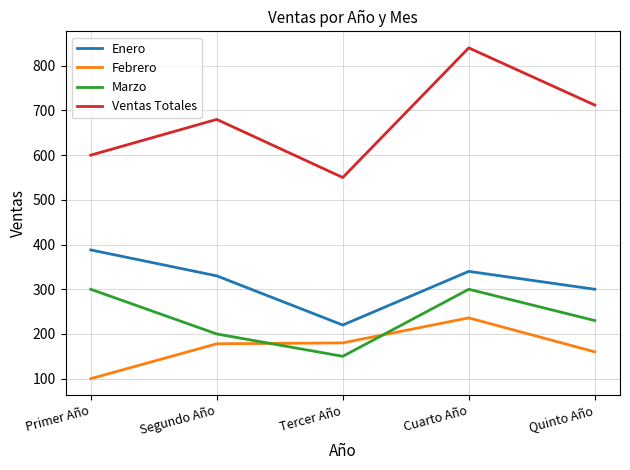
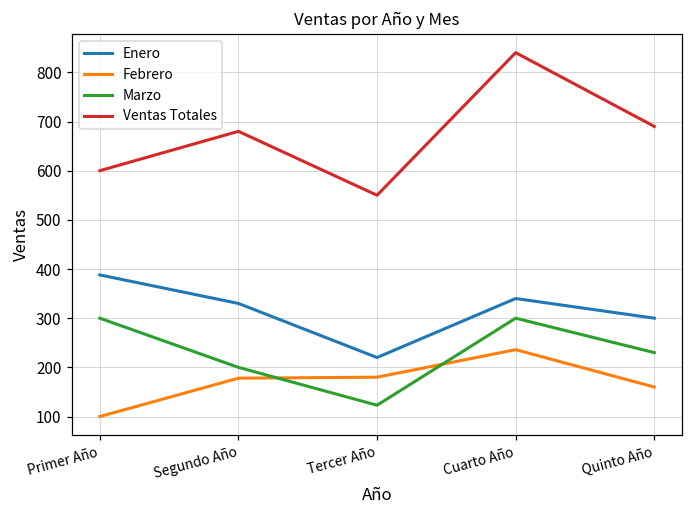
  {
    "Enero": {
      "Primer Año": 390,
      "Segundo Año": 330,
      "Tercer Año": 220,
      "Cuarto Año": 340,
      "Quinto Año": 300
    },
    "Febrero": {
      "Primer Año": 100,
      "Segundo Año": 180,
      "Tercer Año": 180,
      "Cuarto Año": 240,
      "Quinto Año": 160
    },
    "Marzo": {
      "Primer Año": 300,
      "Segundo Año": 200,
-     "Tercer Año": 150,
+     "Tercer Año": 120,
      "Cuarto Año": 300,
      "Quinto Año": 230
    },
    "Ventas Totales": {
      "Primer Año": 600,
      "Segundo Año": 680,
      "Tercer Año": 550,
      "Cuarto Año": 840,
-     "Quinto Año": 710
+     "Quinto Año": 690
    }
  }
